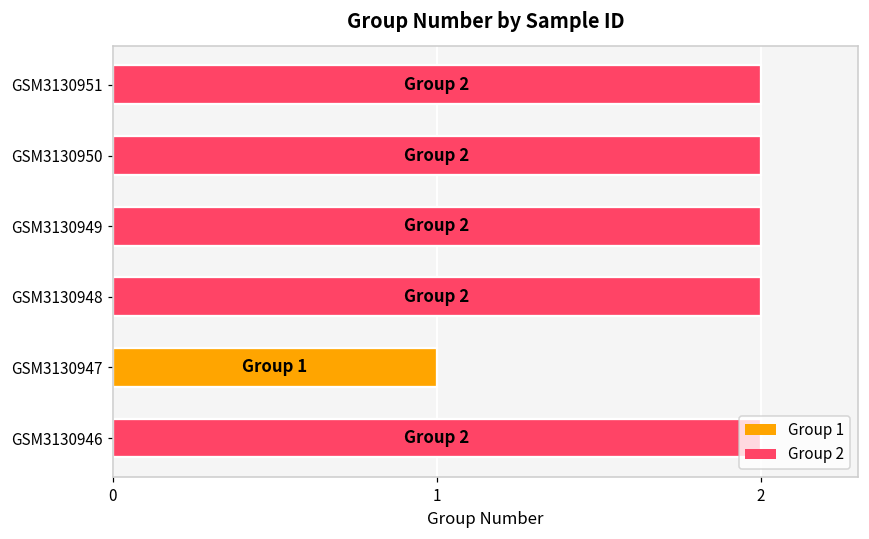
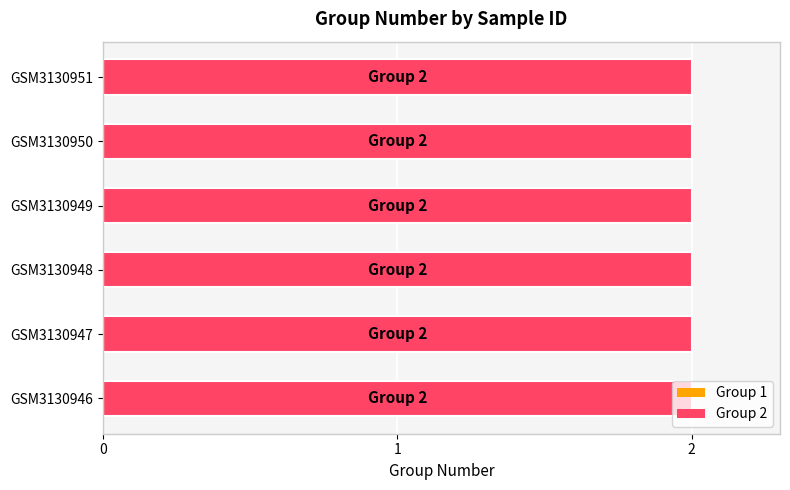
  {
    "GSM3130951": 2,
    "GSM3130950": 2,
    "GSM3130949": 2,
    "GSM3130948": 2,
-   "GSM3130947": 1
+   "GSM3130947": 2
  }
